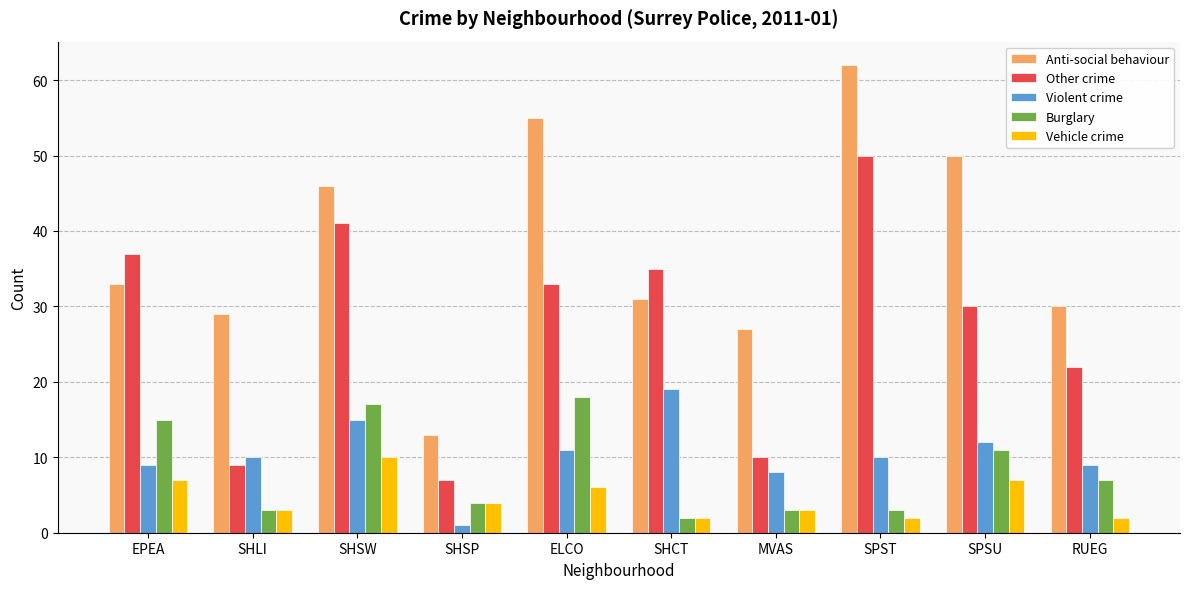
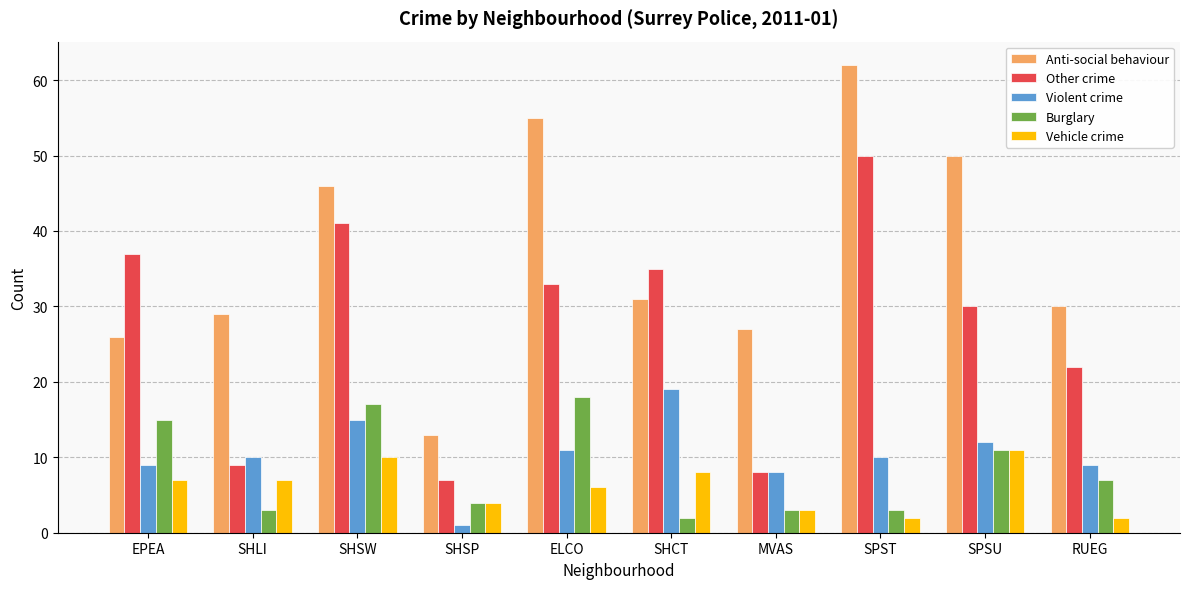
  {
    "Anti-social behaviour": {
-     "EPEA": 33,
+     "EPEA": 26,
      "SHLI": 29,
      "SHSW": 46,
      "SHSP": 13,
      "ELCO": 55,
      "SHCT": 31,
      "MVAS": 27,
      "SPST": 62,
      "SPSU": 50,
      "RUEG": 30
    },
    "Other crime": {
      "EPEA": 37,
      "SHLI": 9,
      "SHSW": 41,
      "SHSP": 7,
      "ELCO": 33,
      "SHCT": 35,
-     "MVAS": 10,
+     "MVAS": 8,
      "SPST": 50,
      "SPSU": 30,
      "RUEG": 22
    },
    "Violent crime": {
      "EPEA": 9,
      "SHLI": 10,
      "SHSW": 15,
      "SHSP": 1,
      "ELCO": 11,
      "SHCT": 19,
      "MVAS": 8,
      "SPST": 10,
      "SPSU": 12,
      "RUEG": 9
    },
    "Burglary": {
      "EPEA": 15,
      "SHLI": 3,
      "SHSW": 17,
      "SHSP": 4,
      "ELCO": 18,
      "SHCT": 2,
      "MVAS": 3,
      "SPST": 3,
      "SPSU": 11,
      "RUEG": 7
    },
    "Vehicle crime": {
      "EPEA": 7,
-     "SHLI": 3,
+     "SHLI": 7,
      "SHSW": 10,
      "SHSP": 4,
      "ELCO": 6,
-     "SHCT": 2,
+     "SHCT": 8,
      "MVAS": 3,
      "SPST": 2,
-     "SPSU": 7,
+     "SPSU": 11,
      "RUEG": 2
    }
  }
